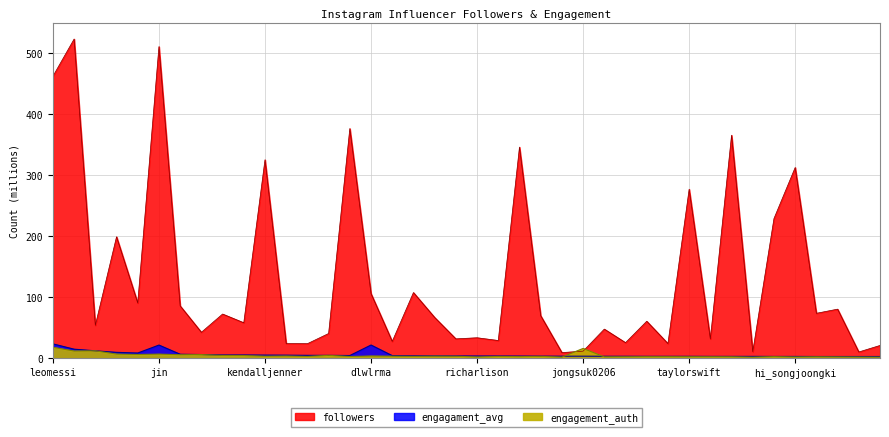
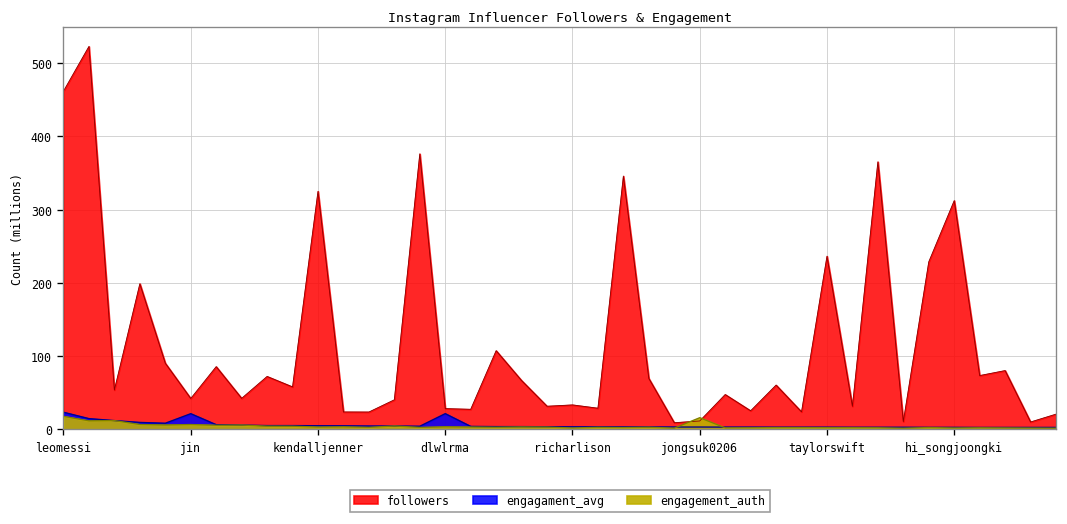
  {
    "followers": {
      "leomessi": 460,
-     "jin": 510,
+     "jin": 40,
      "kendalljenner": 330,
-     "dlwlrma": 110,
+     "dlwlrma": 30,
      "richarlison": 30,
      "jongsuk0206": 10,
-     "taylorswift": 280,
+     "taylorswift": 240,
      "hi_songjoongki": 310
    },
    "engagament_avg": {
      "leomessi": 20,
      "jin": 20,
      "dlwlrma": 20,
      "jongsuk0206": 0
    },
    "engagement_auth": {
      "leomessi": 20,
      "jin": 10,
      "dlwlrma": 0,
      "jongsuk0206": 20
    }
  }
